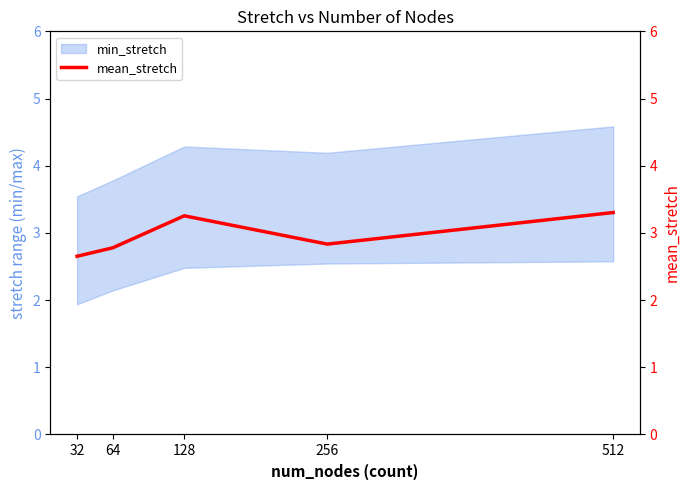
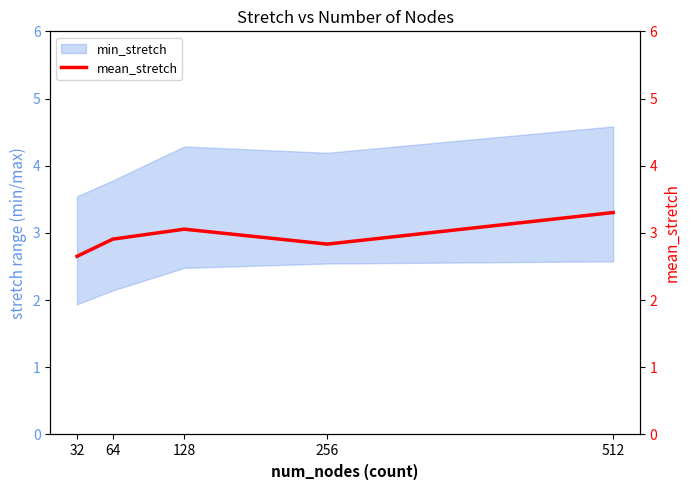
  {
    "mean_stretch": {
      "32": 2.7,
-     "64": 2.8,
-     "128": 3.3,
+     "64": 2.9,
+     "128": 3.1,
      "256": 2.8,
      "512": 3.3
    }
  }
